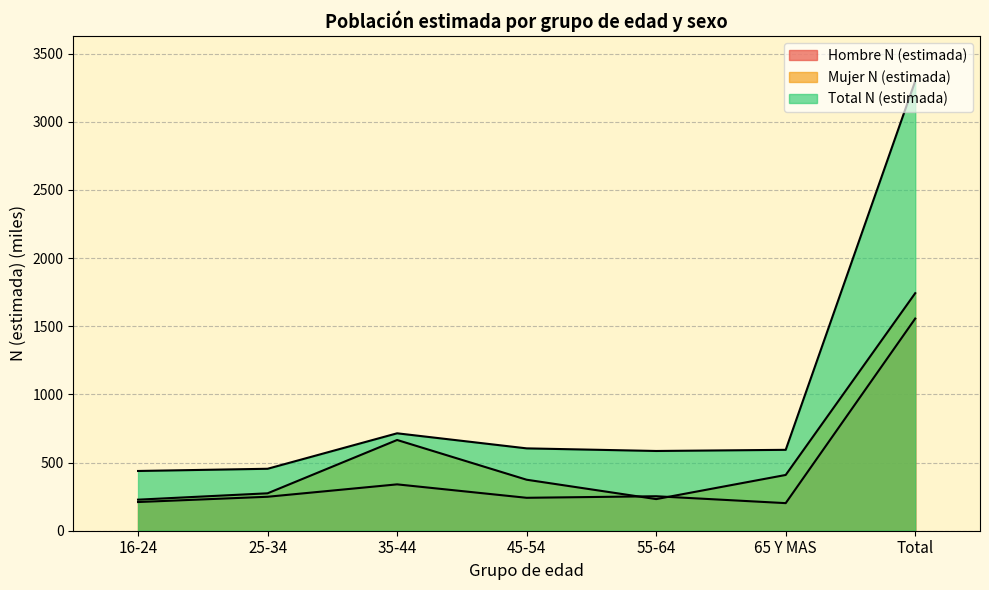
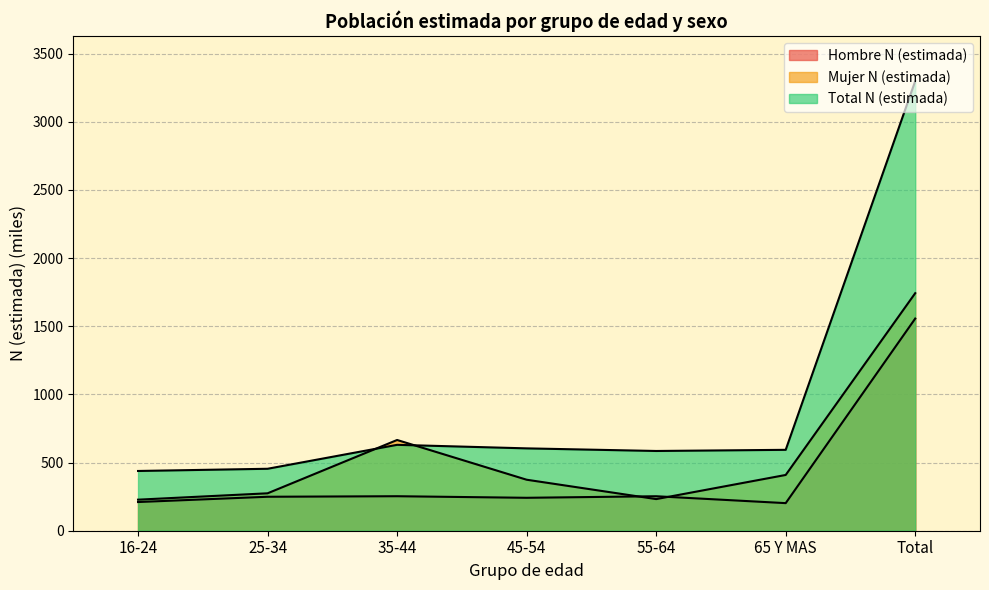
  {
    "Hombre N (estimada)": {
      "25-34": 250,
-     "35-44": 340,
+     "35-44": 250,
      "45-54": 240,
      "55-64": 250,
      "65 Y MAS": 200,
      "Total": 1560
    },
    "Mujer N (estimada)": {
      "25-34": 270,
      "35-44": 670,
      "45-54": 370,
      "55-64": 230,
      "65 Y MAS": 410,
      "Total": 1740
    },
    "Total N (estimada)": {
      "16-24": 440,
      "25-34": 450,
-     "35-44": 710,
+     "35-44": 630,
      "45-54": 600,
      "55-64": 580,
      "65 Y MAS": 590
    }
  }
